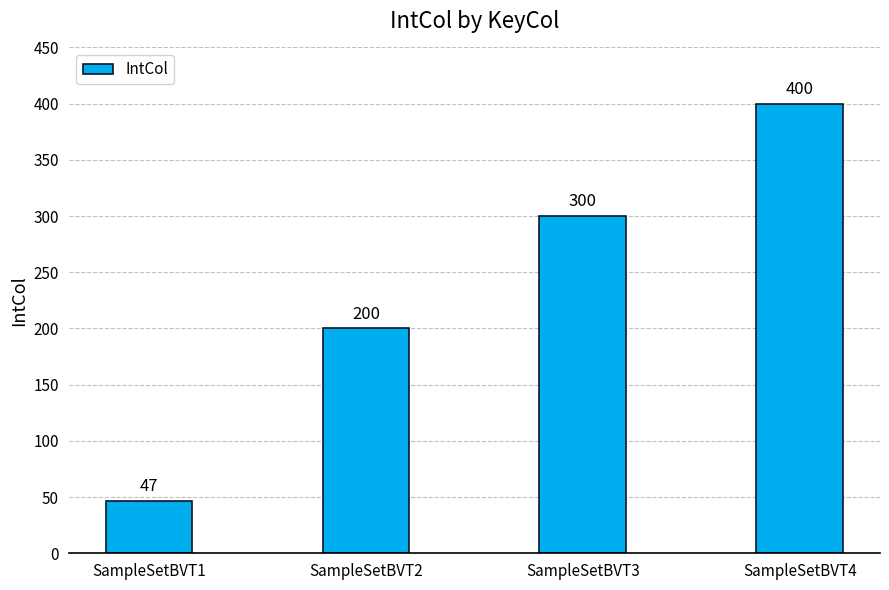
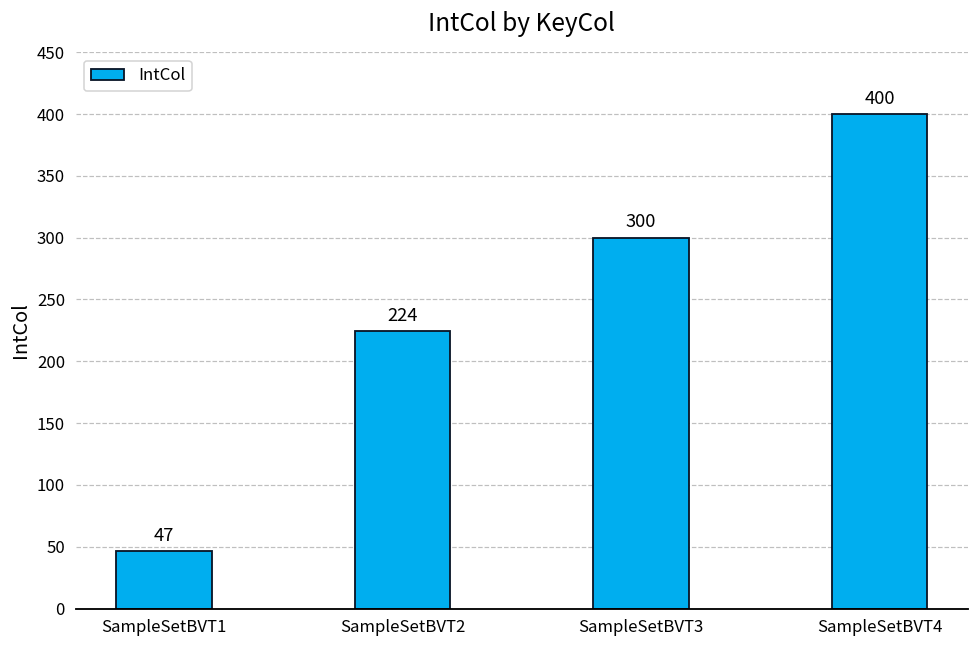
  {
    "SampleSetBVT1": 47,
-   "SampleSetBVT2": 200,
+   "SampleSetBVT2": 224,
    "SampleSetBVT3": 300,
    "SampleSetBVT4": 400
  }
